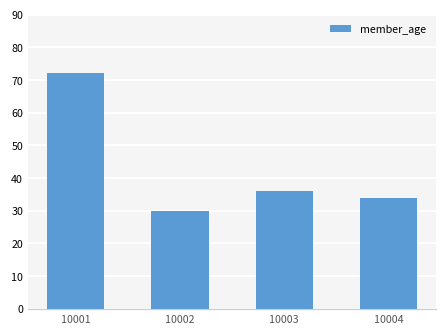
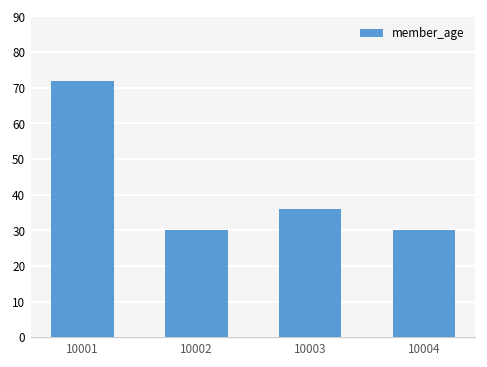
  {
    "10001": 72,
    "10002": 30,
    "10003": 36,
-   "10004": 34
+   "10004": 30
  }
